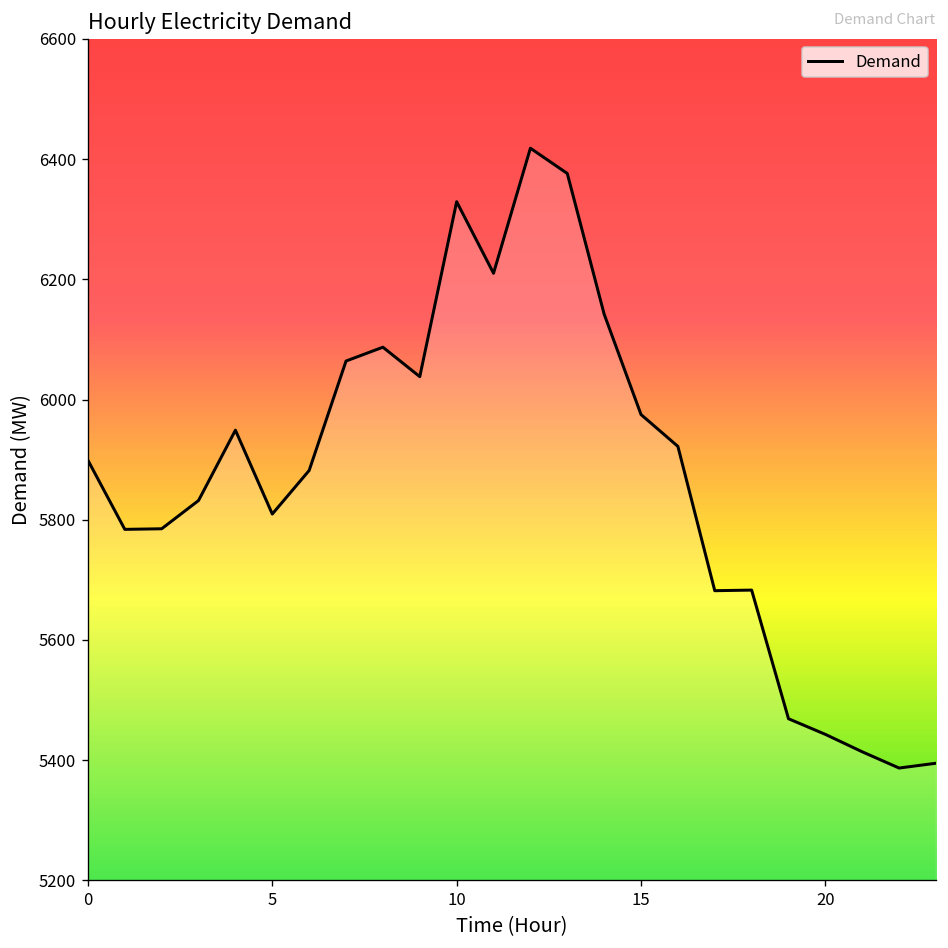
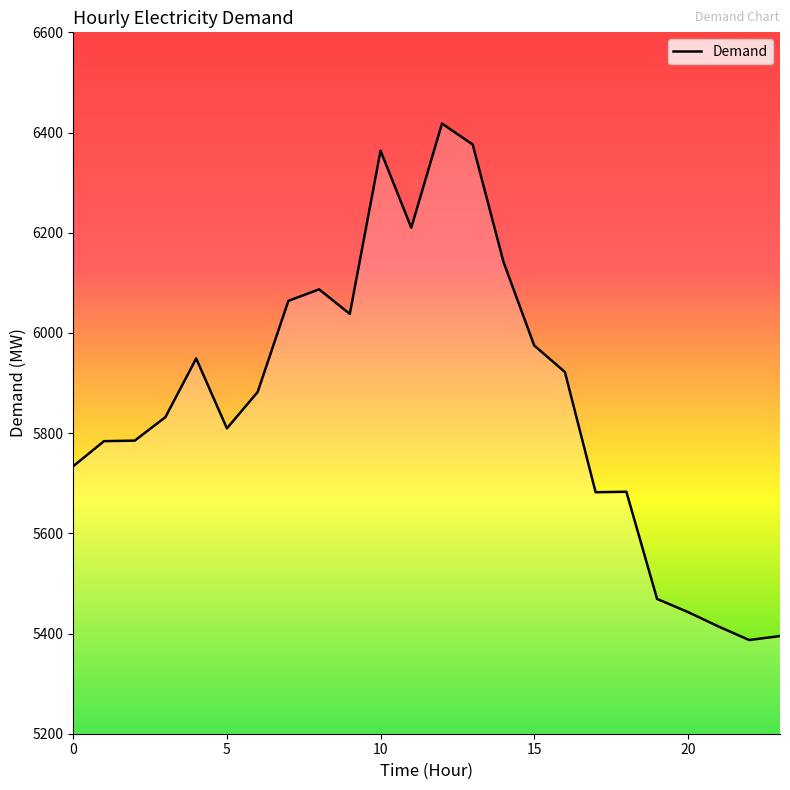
  {
-   "0": 5900,
+   "0": 5730,
    "5": 5810,
-   "10": 6330,
+   "10": 6360,
    "15": 5980,
    "20": 5440
  }
